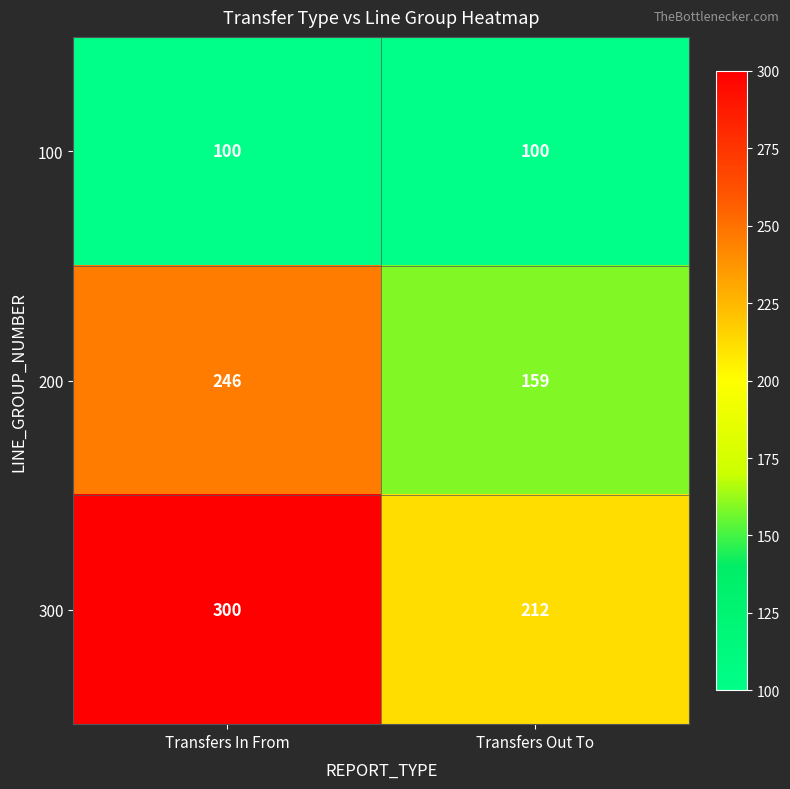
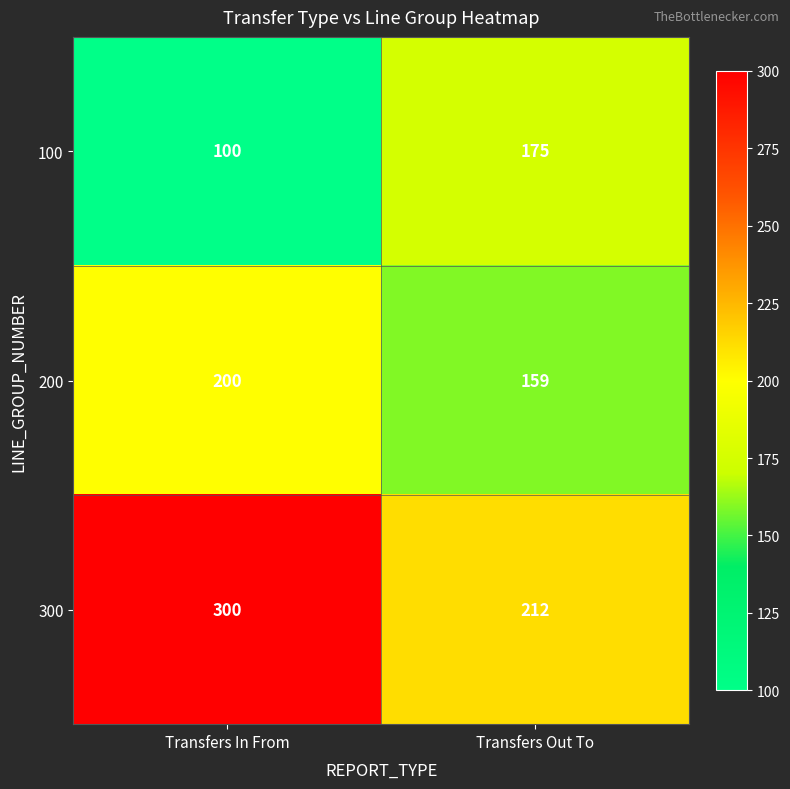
  {
    "100": {
      "Transfers In From": 100,
-     "Transfers Out To": 100
+     "Transfers Out To": 175
    },
    "200": {
-     "Transfers In From": 246,
+     "Transfers In From": 200,
      "Transfers Out To": 159
    },
    "300": {
      "Transfers In From": 300,
      "Transfers Out To": 212
    }
  }
